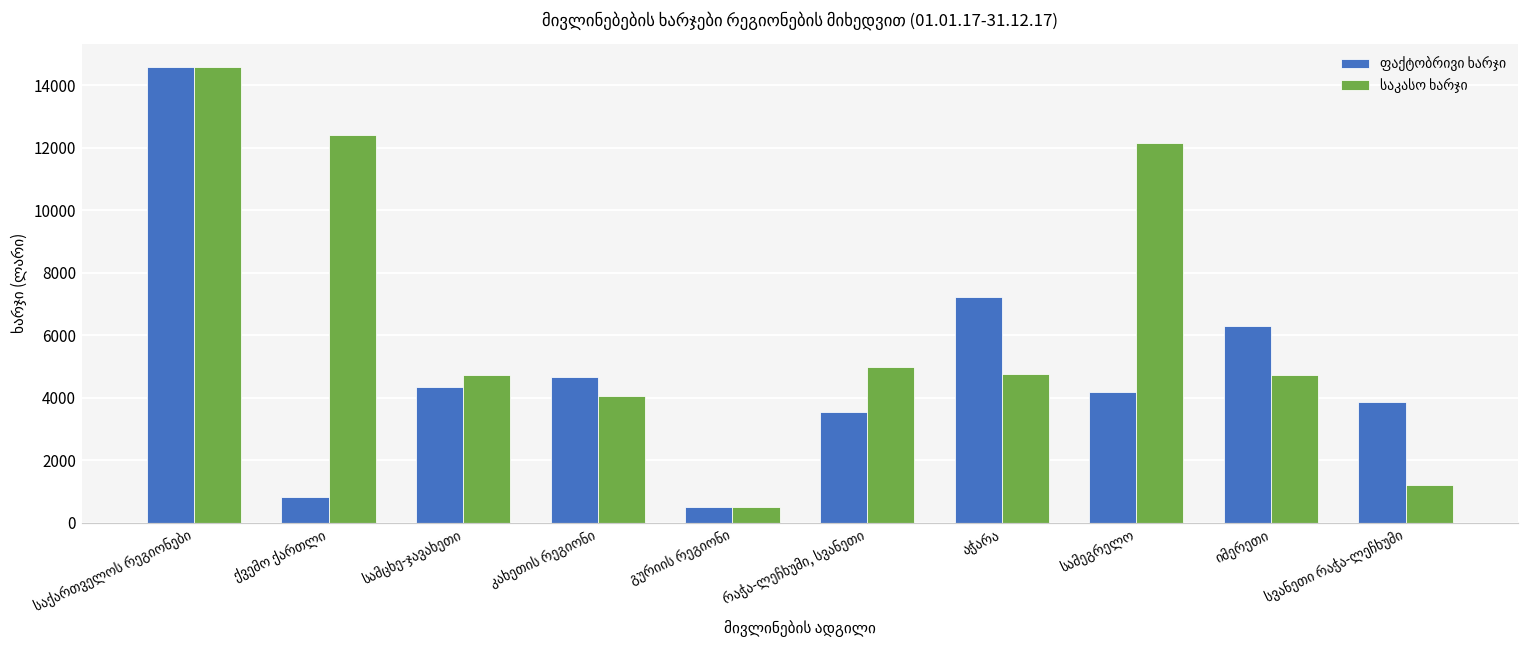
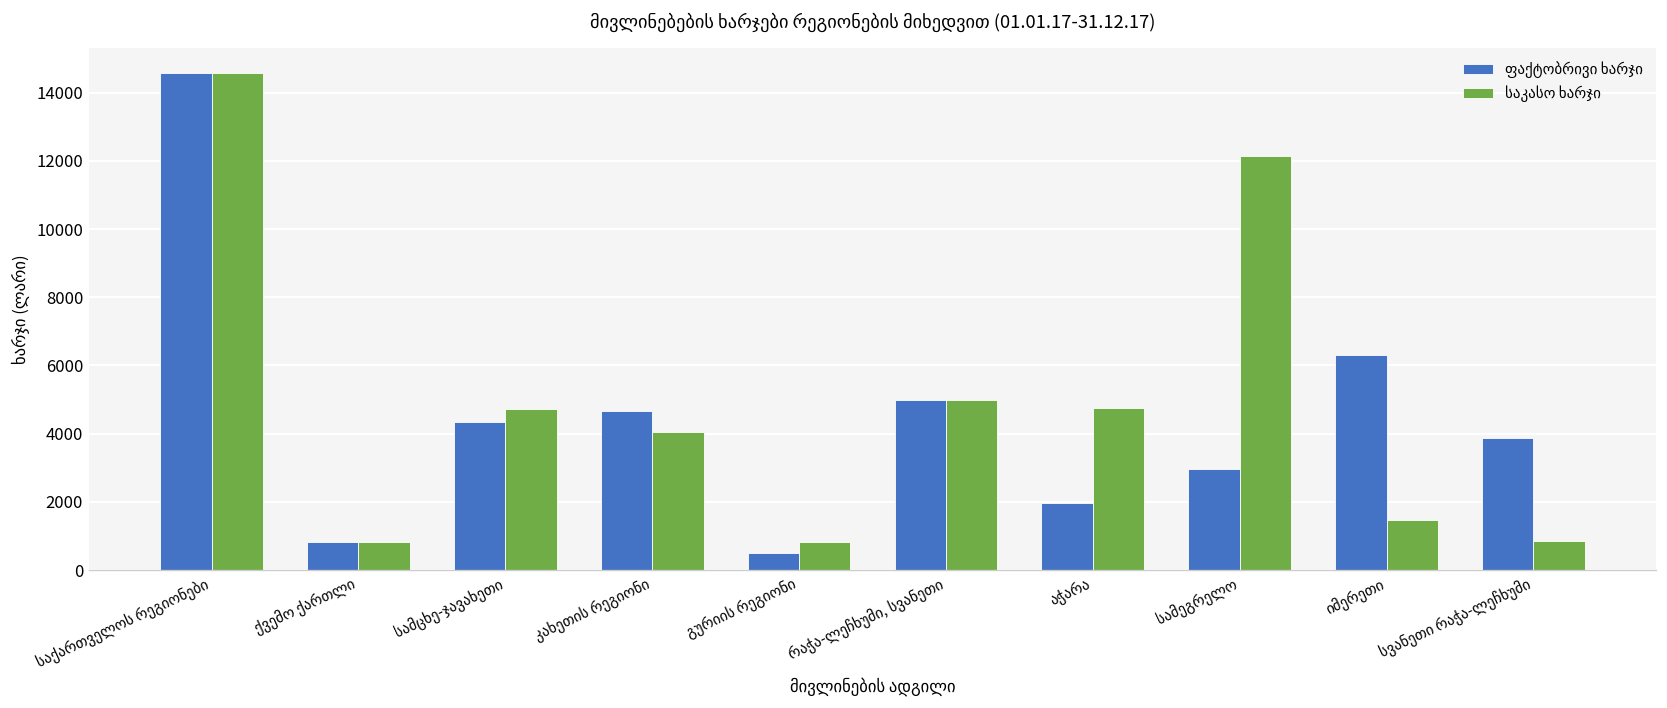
  {
    "ფაქტობრივი ხარჯი": {
      "საქართველოს რეგიონები": 14600,
      "ქვემო ქართლი": 800,
      "სამცხე-ჯავახეთი": 4400,
      "კახეთის რეგიონი": 4700,
      "გურიის რეგიონი": 500,
-     "რაჭა-ლეჩხუმი, სვანეთი": 3500,
-     "აჭარა": 7200,
-     "სამეგრელო": 4200,
+     "რაჭა-ლეჩხუმი, სვანეთი": 5000,
+     "აჭარა": 2000,
+     "სამეგრელო": 3000,
      "იმერეთი": 6300,
      "სვანეთი რაჭა-ლეჩხუმი": 3900
    },
    "საკასო ხარჯი": {
      "საქართველოს რეგიონები": 14600,
-     "ქვემო ქართლი": 12400,
+     "ქვემო ქართლი": 800,
      "სამცხე-ჯავახეთი": 4700,
      "კახეთის რეგიონი": 4000,
-     "გურიის რეგიონი": 500,
+     "გურიის რეგიონი": 800,
      "რაჭა-ლეჩხუმი, სვანეთი": 5000,
      "აჭარა": 4800,
      "სამეგრელო": 12100,
-     "იმერეთი": 4700,
-     "სვანეთი რაჭა-ლეჩხუმი": 1200
+     "იმერეთი": 1500,
+     "სვანეთი რაჭა-ლეჩხუმი": 900
    }
  }
